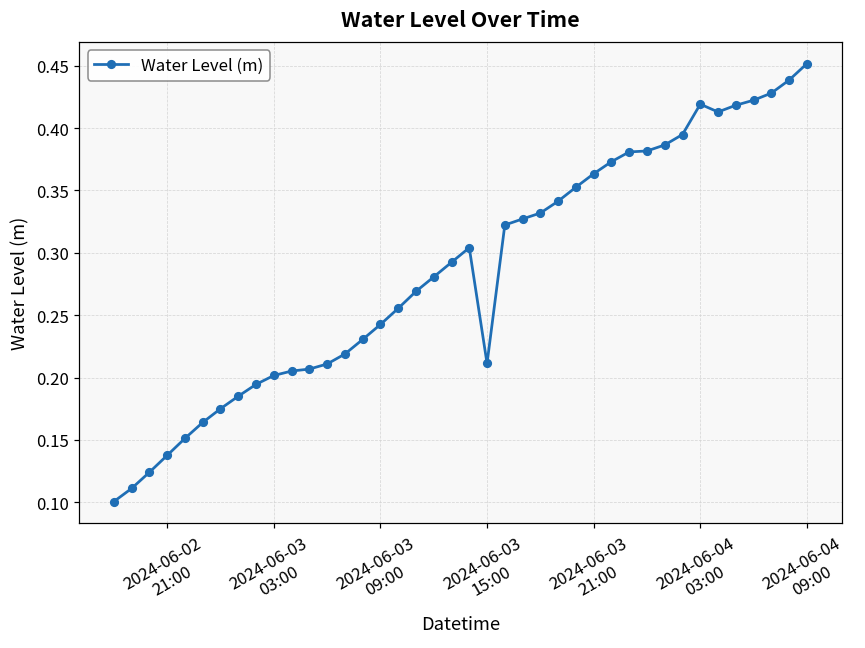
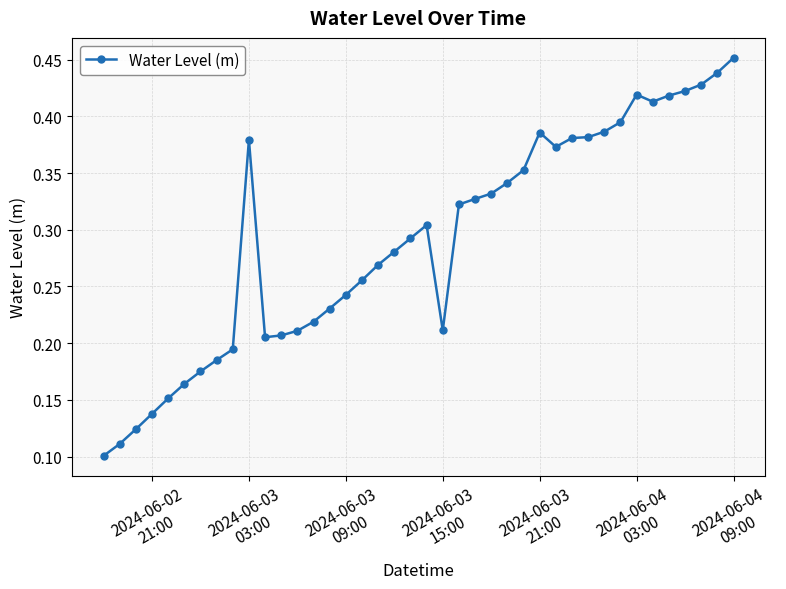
  {
    "2024-06-02 21:00": 0.138,
-   "2024-06-03 03:00": 0.202,
+   "2024-06-03 03:00": 0.379,
    "2024-06-03 09:00": 0.243,
    "2024-06-03 15:00": 0.211,
-   "2024-06-03 21:00": 0.363,
+   "2024-06-03 21:00": 0.386,
    "2024-06-04 03:00": 0.419,
    "2024-06-04 09:00": 0.452
  }
